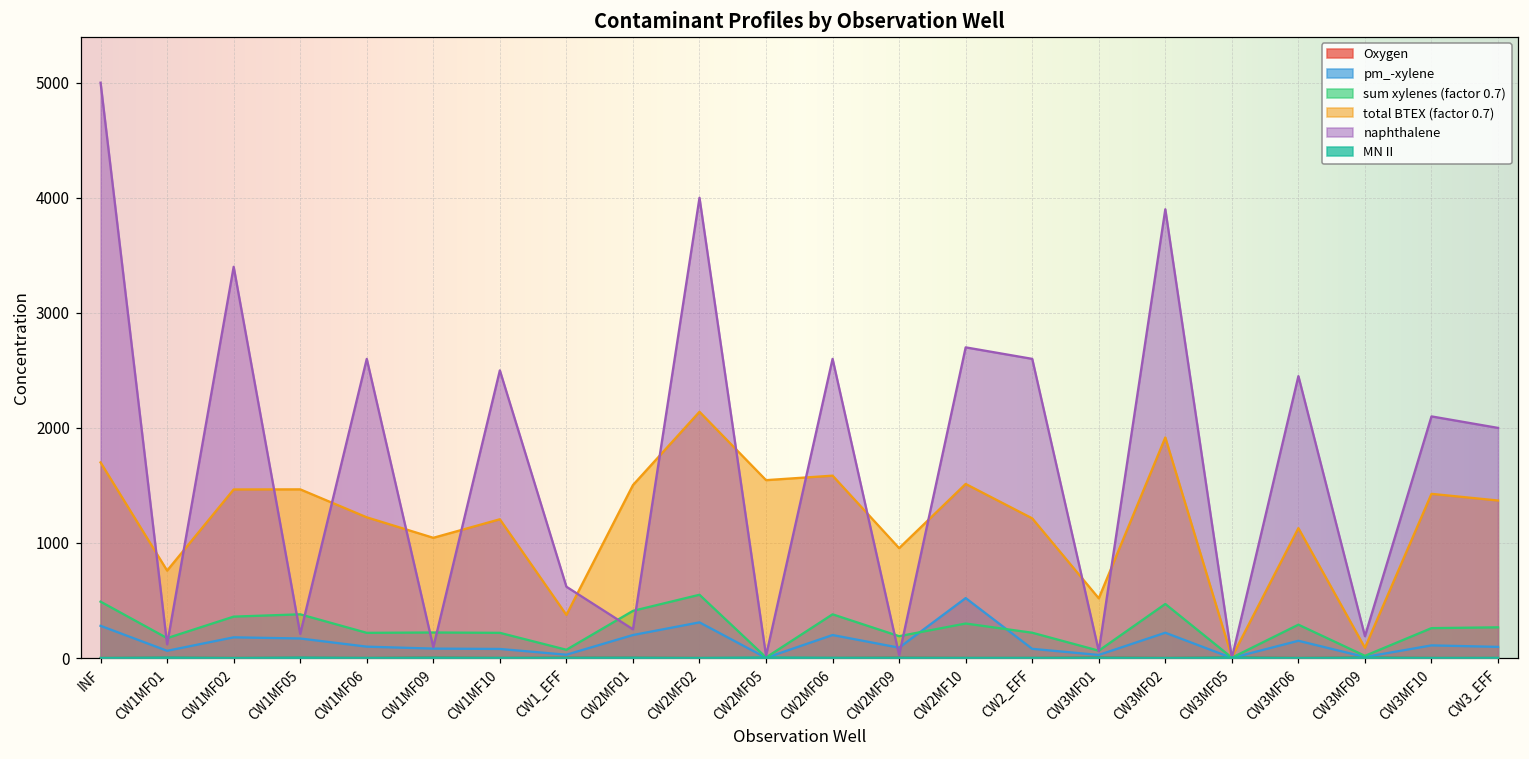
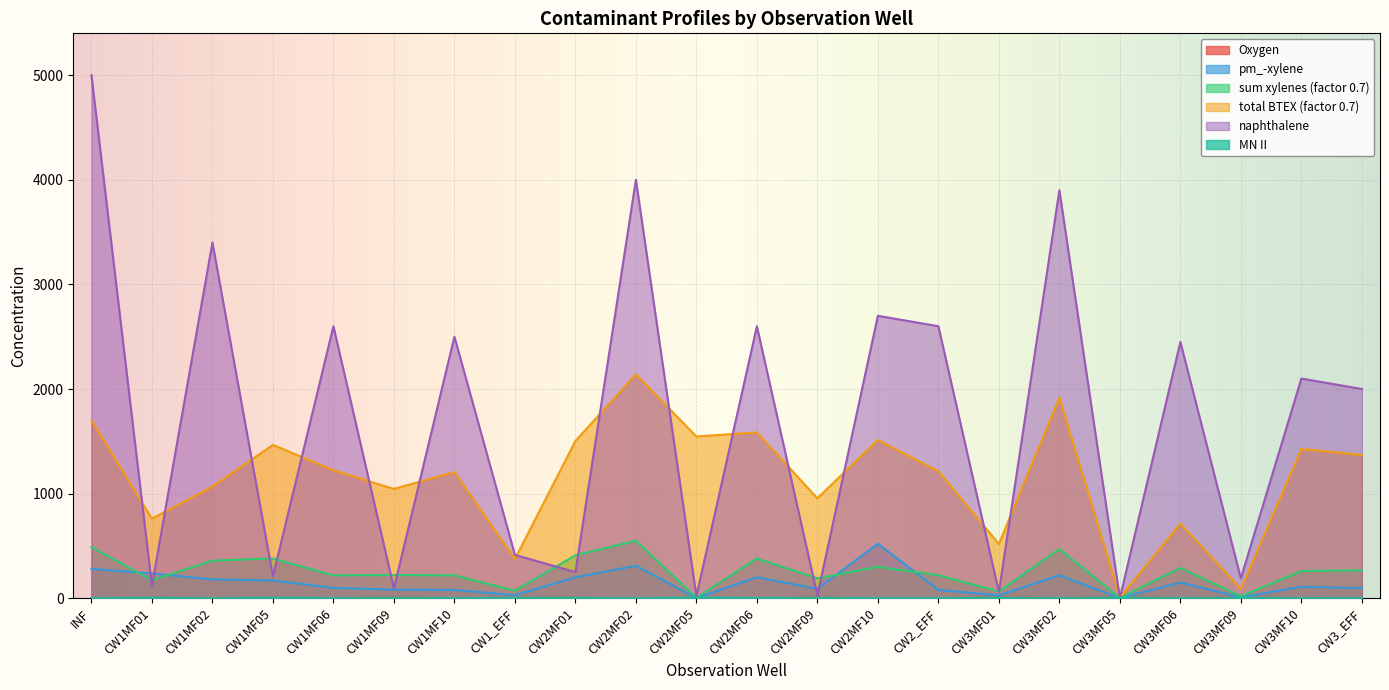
  {
    "pm_-xylene": {
      "INF": 280,
-     "CW1MF01": 60,
+     "CW1MF01": 240,
      "CW1MF02": 180,
      "CW1MF05": 170,
      "CW1MF06": 100,
      "CW1MF10": 80,
      "CW1_EFF": 30,
      "CW2MF01": 200,
      "CW2MF02": 310,
      "CW2MF06": 200,
      "CW2MF09": 90,
      "CW2MF10": 520,
      "CW2_EFF": 80,
      "CW3MF02": 220,
      "CW3MF06": 150,
      "CW3MF10": 110,
      "CW3_EFF": 100
    },
    "total BTEX (factor 0.7)": {
      "INF": 1700,
      "CW1MF01": 760,
-     "CW1MF02": 1470,
+     "CW1MF02": 1070,
      "CW1MF05": 1470,
      "CW1MF06": 1220,
      "CW1MF09": 1050,
      "CW1MF10": 1210,
      "CW1_EFF": 380,
      "CW2MF01": 1500,
      "CW2MF02": 2140,
      "CW2MF05": 1550,
      "CW2MF06": 1590,
      "CW2MF09": 960,
      "CW2MF10": 1510,
      "CW2_EFF": 1210,
      "CW3MF01": 520,
      "CW3MF02": 1920,
-     "CW3MF06": 1130,
+     "CW3MF06": 710,
      "CW3MF09": 90,
      "CW3MF10": 1430,
      "CW3_EFF": 1370
    },
    "naphthalene": {
      "INF": 5000,
      "CW1MF01": 120,
      "CW1MF02": 3400,
      "CW1MF05": 210,
      "CW1MF06": 2600,
      "CW1MF10": 2500,
-     "CW1_EFF": 620,
+     "CW1_EFF": 410,
      "CW2MF01": 250,
      "CW2MF02": 4000,
      "CW2MF06": 2600,
      "CW2MF10": 2700,
      "CW2_EFF": 2600,
      "CW3MF02": 3900,
      "CW3MF06": 2450,
      "CW3MF09": 190,
      "CW3MF10": 2100,
      "CW3_EFF": 2000
    }
  }
